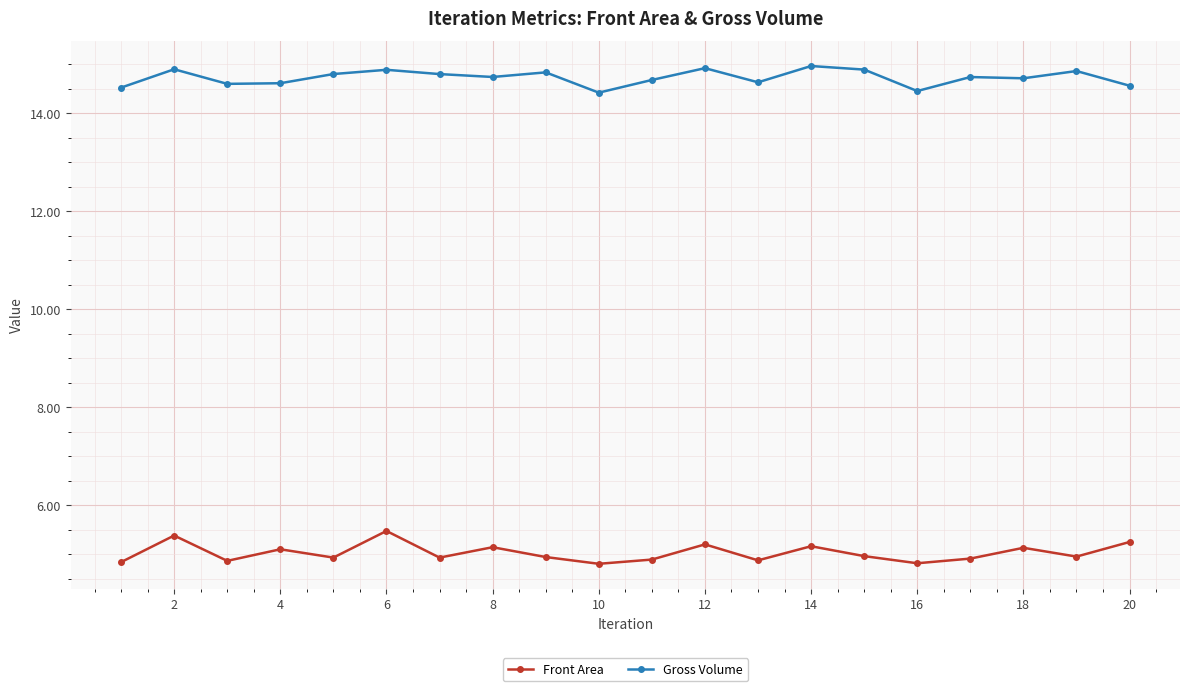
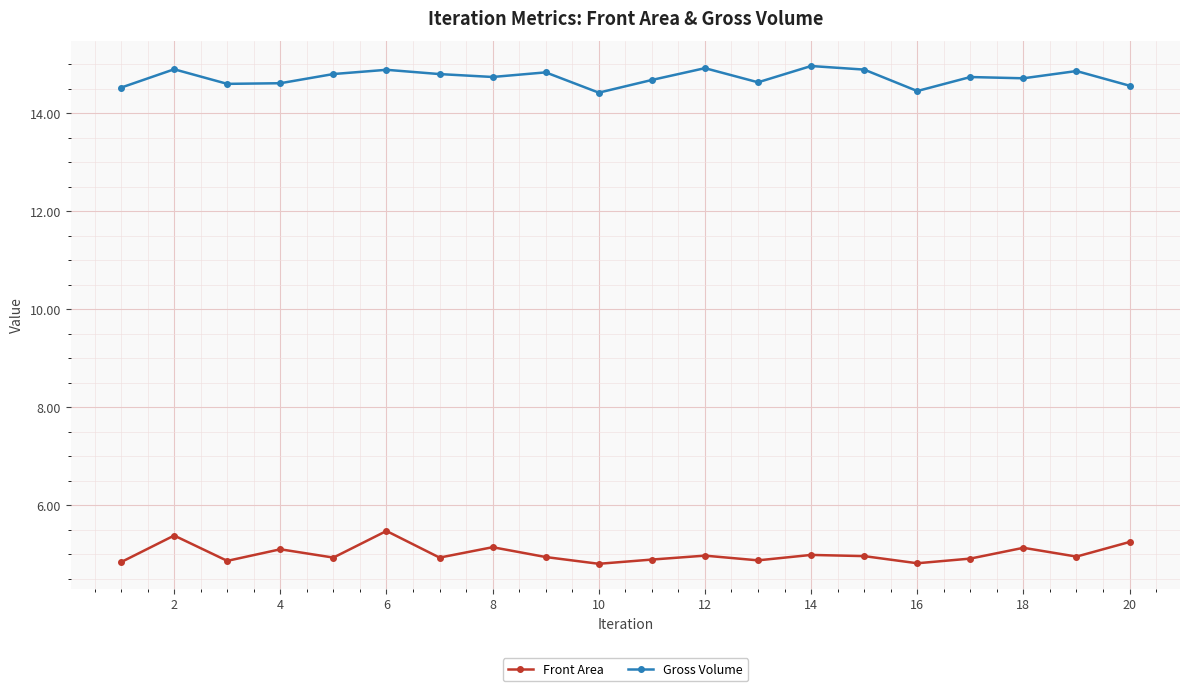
  {
    "Front Area": {
      "2": 5.4,
      "4": 5.1,
      "6": 5.5,
      "8": 5.1,
      "10": 4.8,
-     "12": 5.2,
-     "14": 5.2,
+     "12": 5.0,
+     "14": 5.0,
      "16": 4.8,
      "18": 5.1,
      "20": 5.3
    },
    "Gross Volume": {
      "2": 14.9,
      "4": 14.6,
      "6": 14.9,
      "8": 14.7,
      "10": 14.4,
      "12": 14.9,
      "14": 15.0,
      "16": 14.5,
      "18": 14.7,
      "20": 14.6
    }
  }
